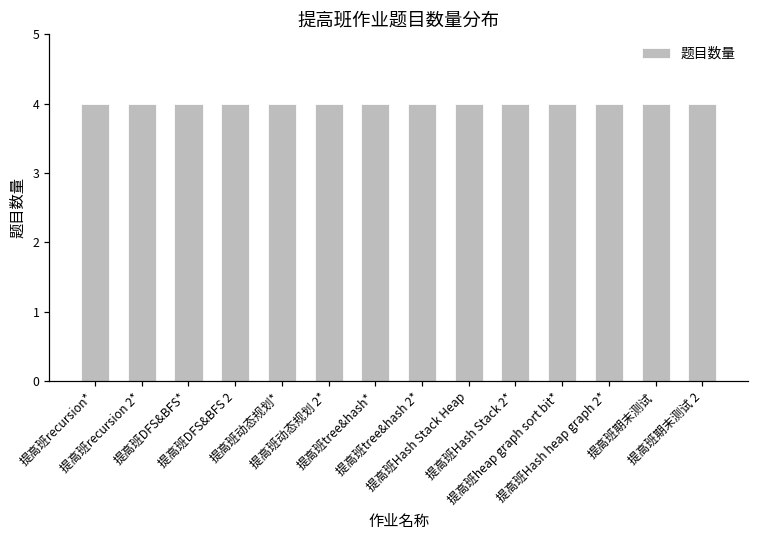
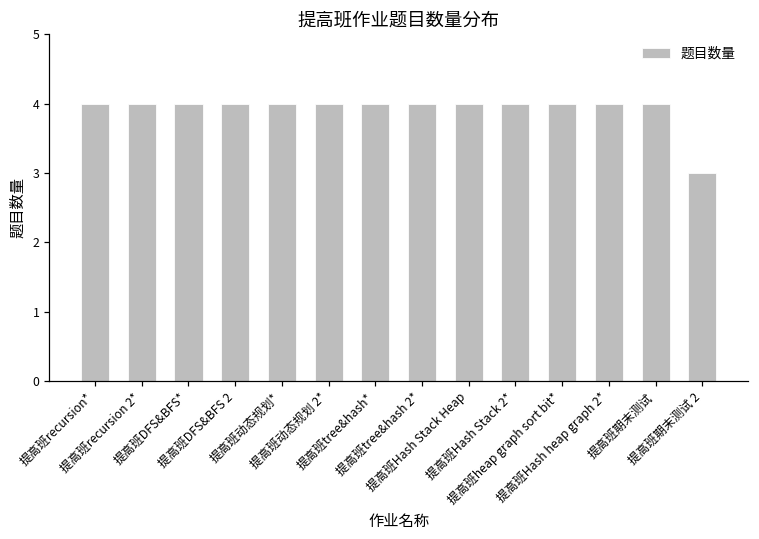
  {
    "提高班recursion*": 4,
    "提高班recursion 2*": 4,
    "提高班DFS&BFS*": 4,
    "提高班DFS&BFS 2": 4,
    "提高班动态规划*": 4,
    "提高班动态规划 2*": 4,
    "提高班tree&hash*": 4,
    "提高班tree&hash 2*": 4,
    "提高班Hash Stack Heap": 4,
    "提高班Hash Stack 2*": 4,
    "提高班heap graph sort bit*": 4,
    "提高班Hash heap graph 2*": 4,
    "提高班期末测试": 4,
-   "提高班期末测试 2": 4
+   "提高班期末测试 2": 3
  }
